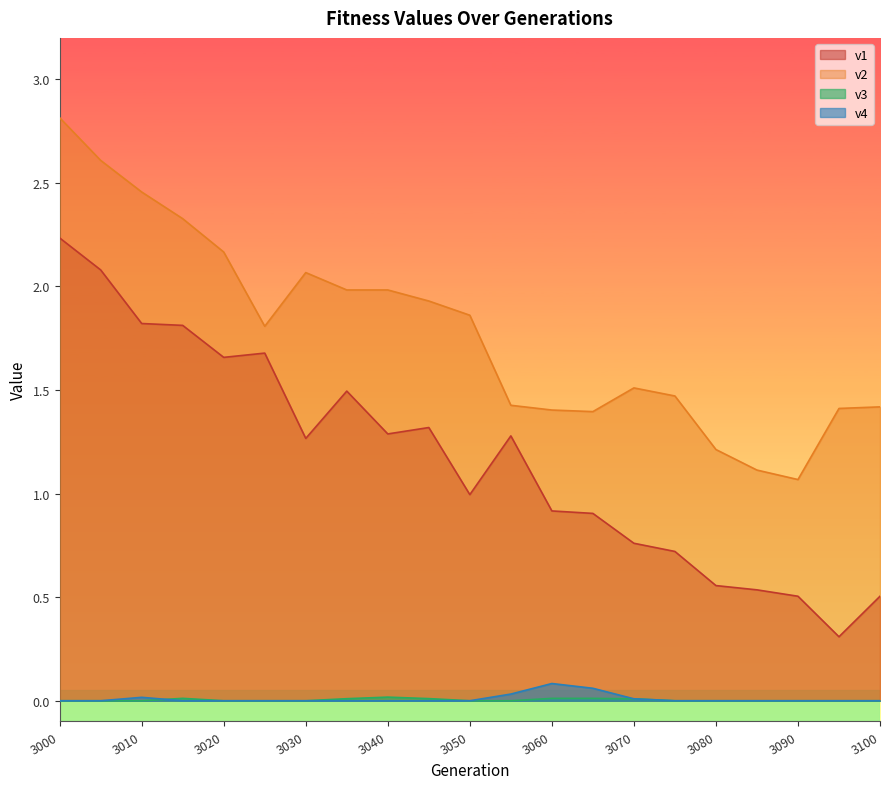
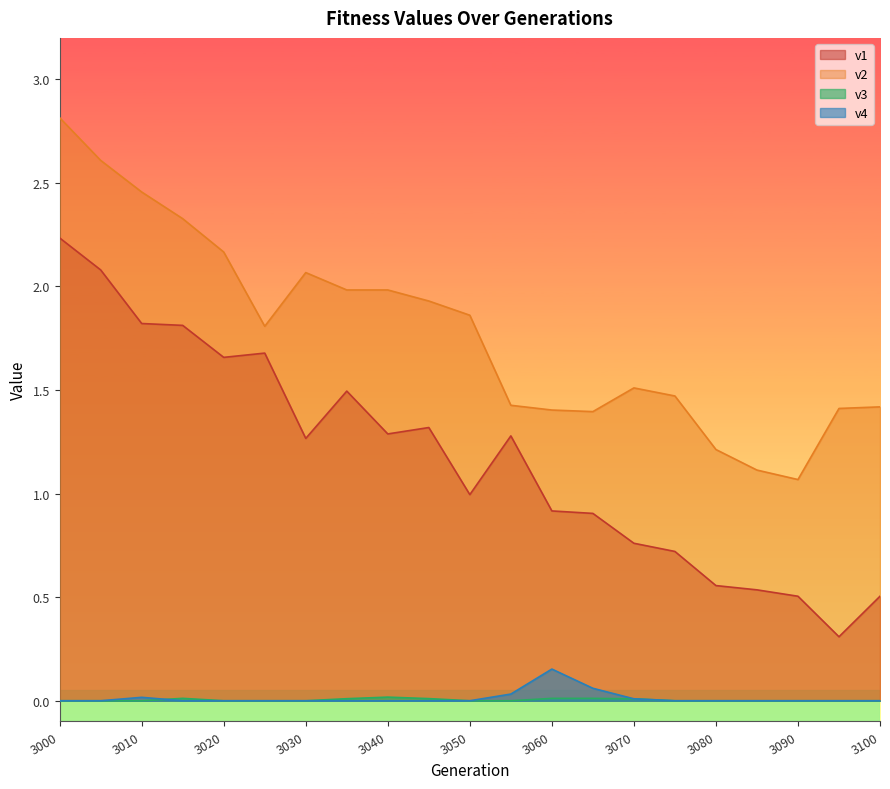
  {
    "v4": {
-     "3060": 0.08
+     "3060": 0.15
    }
  }
